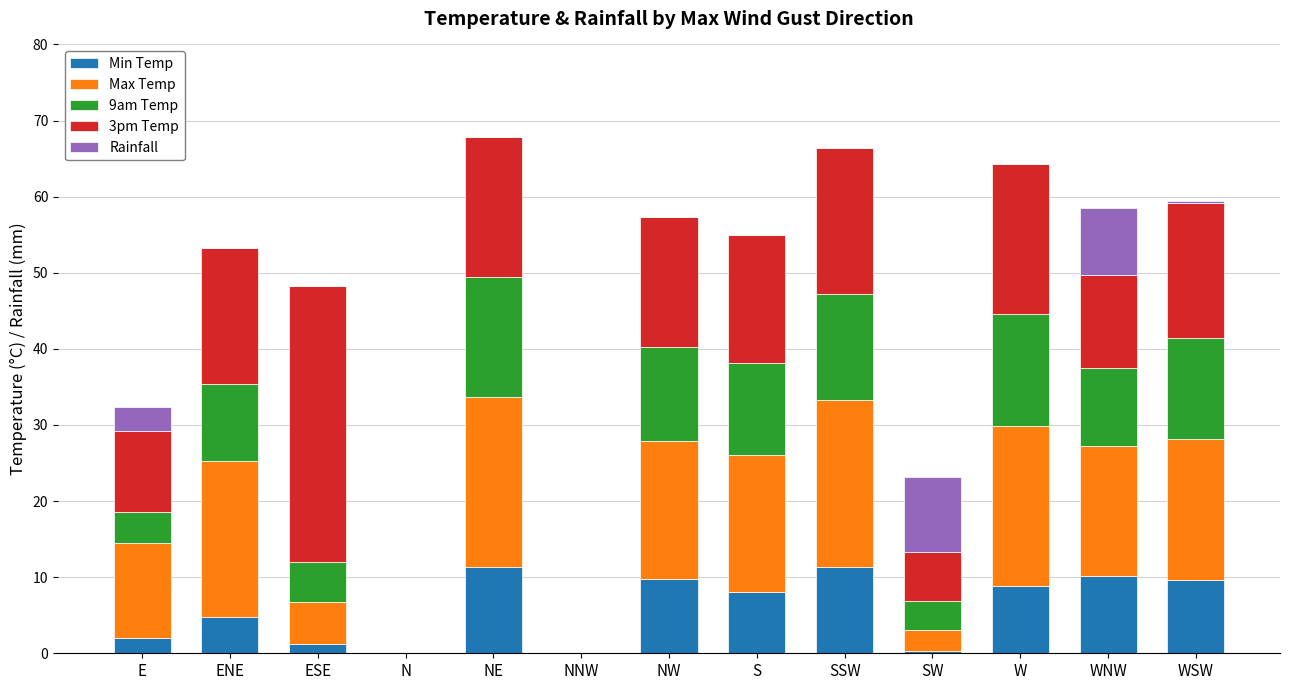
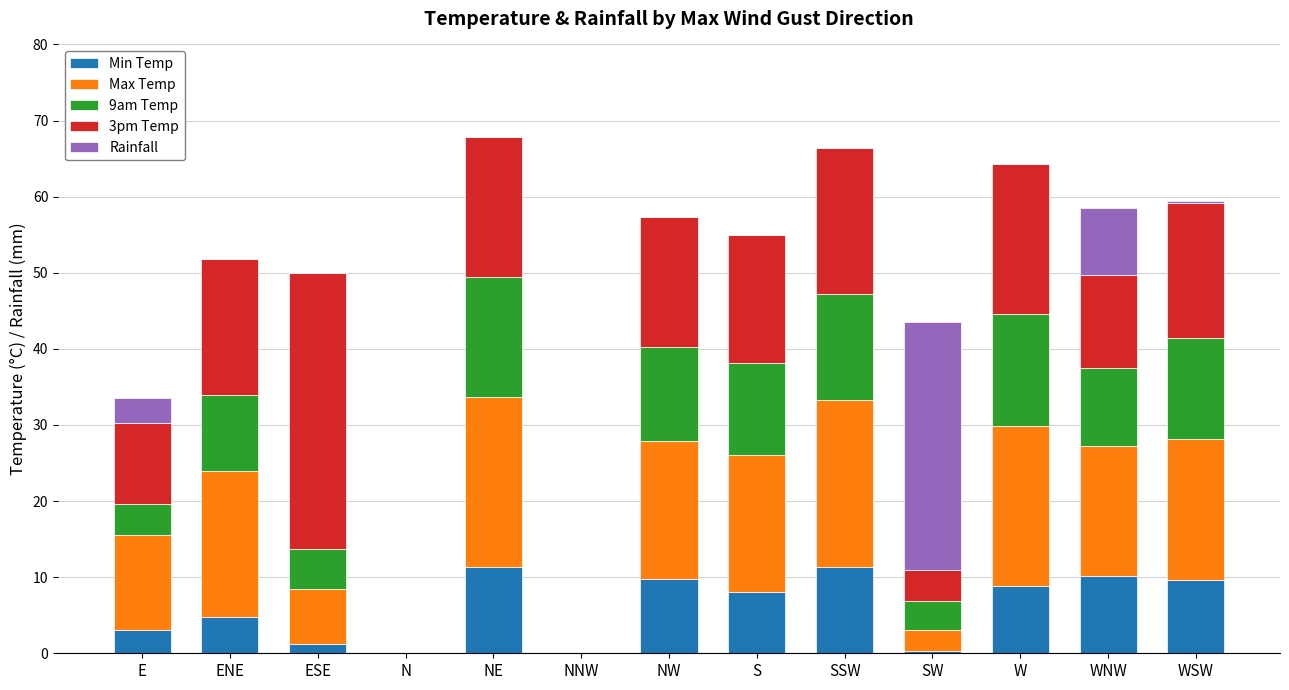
  {
    "Min Temp": {
-     "E": 2,
+     "E": 3,
      "ENE": 5,
      "ESE": 1,
      "N": 0,
      "NE": 11,
      "NNW": 0,
      "NW": 10,
      "S": 8,
      "SSW": 11,
      "W": 9,
      "WNW": 10,
      "WSW": 10
    },
    "Max Temp": {
      "E": 13,
-     "ENE": 21,
-     "ESE": 6,
+     "ENE": 19,
+     "ESE": 7,
      "N": 0,
      "NE": 22,
      "NNW": 0,
      "NW": 18,
      "S": 18,
      "SSW": 22,
      "SW": 3,
      "W": 21,
      "WNW": 17,
      "WSW": 19
    },
    "9am Temp": {
      "E": 4,
      "ENE": 10,
      "ESE": 5,
      "N": 0,
      "NE": 16,
      "NNW": 0,
      "NW": 12,
      "S": 12,
      "SSW": 14,
      "SW": 4,
      "W": 15,
      "WNW": 10,
      "WSW": 13
    },
    "3pm Temp": {
      "E": 11,
      "ENE": 18,
      "ESE": 36,
      "N": 0,
      "NE": 18,
      "NNW": 0,
      "NW": 17,
      "S": 17,
      "SSW": 19,
-     "SW": 6,
+     "SW": 4,
      "W": 20,
      "WNW": 12,
      "WSW": 18
    },
    "Rainfall": {
      "E": 3,
      "ENE": 0,
      "ESE": 0,
      "N": 0,
      "NE": 0,
      "NNW": 0,
      "NW": 0,
      "S": 0,
      "SSW": 0,
-     "SW": 10,
+     "SW": 33,
      "W": 0,
      "WNW": 9
    }
  }
